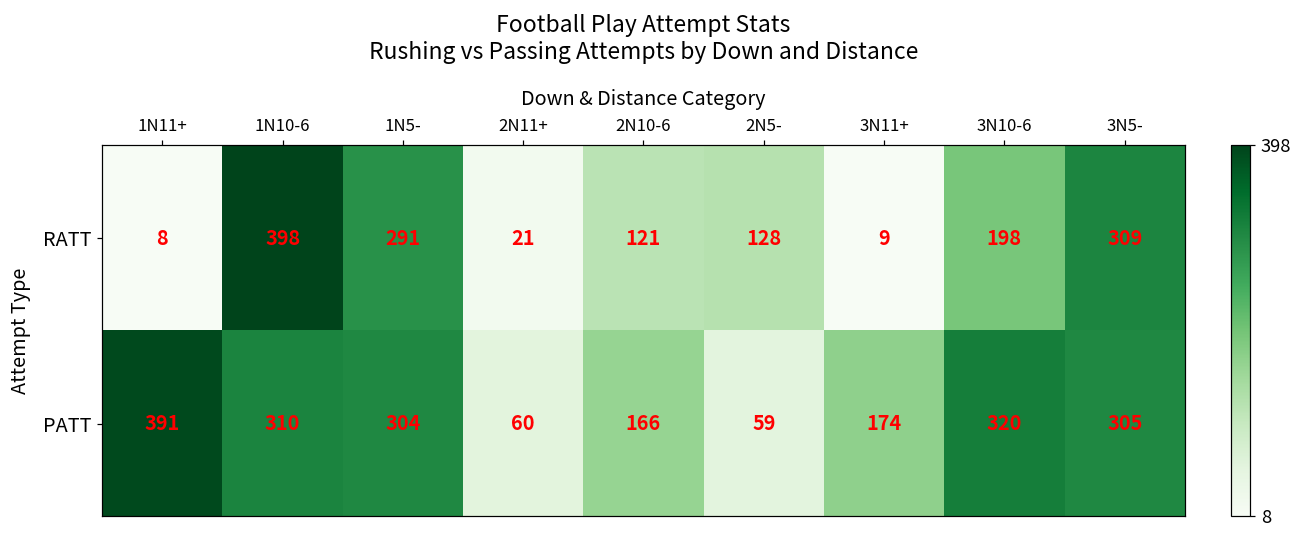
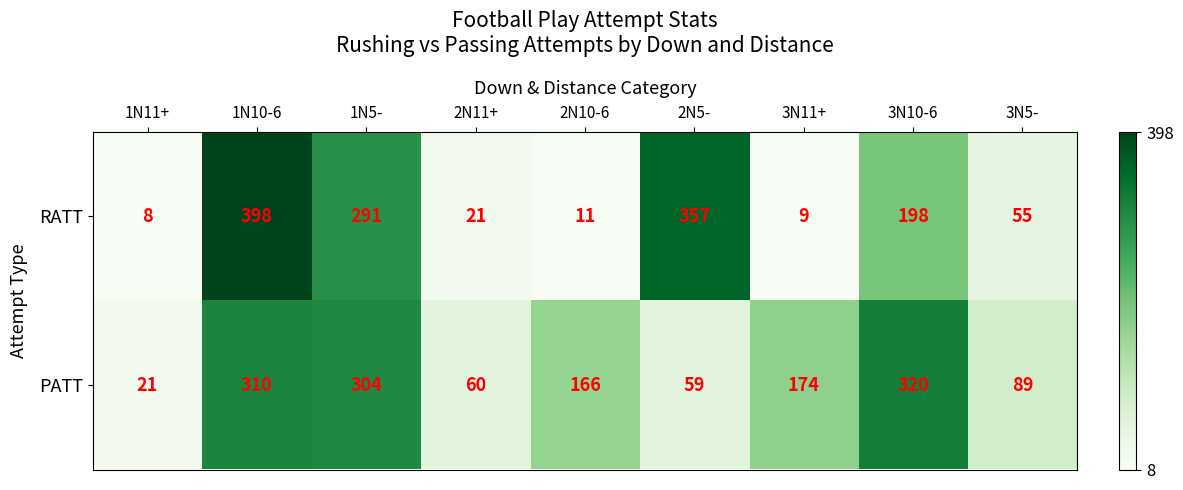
  {
    "RATT": {
      "1N11+": 8,
      "1N10-6": 398,
      "1N5-": 291,
      "2N11+": 21,
-     "2N10-6": 121,
-     "2N5-": 128,
+     "2N10-6": 11,
+     "2N5-": 357,
      "3N11+": 9,
      "3N10-6": 198,
-     "3N5-": 309
+     "3N5-": 55
    },
    "PATT": {
-     "1N11+": 391,
+     "1N11+": 21,
      "1N10-6": 310,
      "1N5-": 304,
      "2N11+": 60,
      "2N10-6": 166,
      "2N5-": 59,
      "3N11+": 174,
      "3N10-6": 320,
-     "3N5-": 305
+     "3N5-": 89
    }
  }
